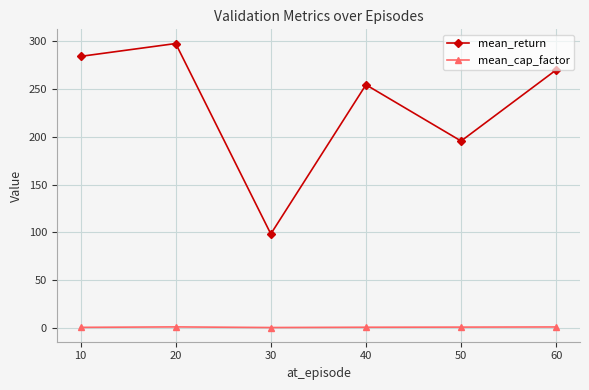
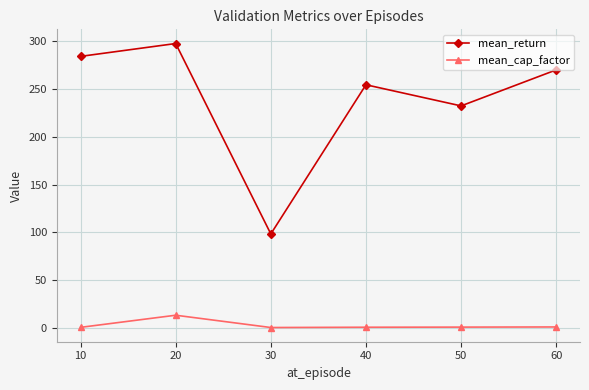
  {
    "mean_return": {
      "10": 280,
      "20": 300,
      "30": 100,
      "40": 250,
-     "50": 200
+     "50": 230
    },
    "mean_cap_factor": {
      "10": 0,
-     "20": 0,
+     "20": 10,
      "30": 0,
      "40": 0,
      "50": 0,
      "60": 0
    }
  }
